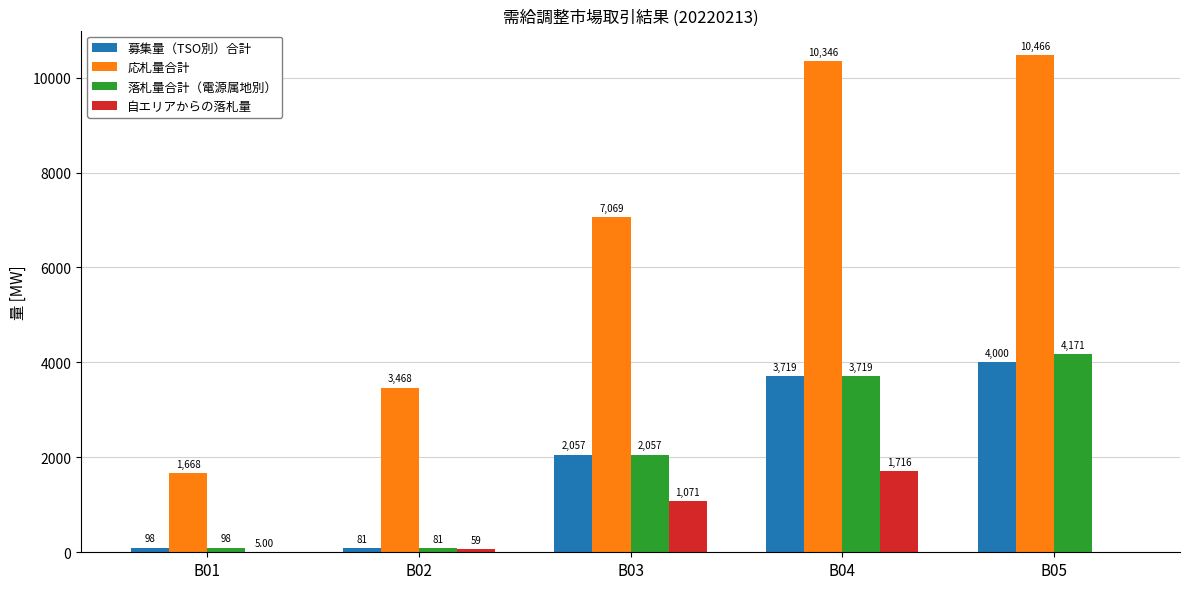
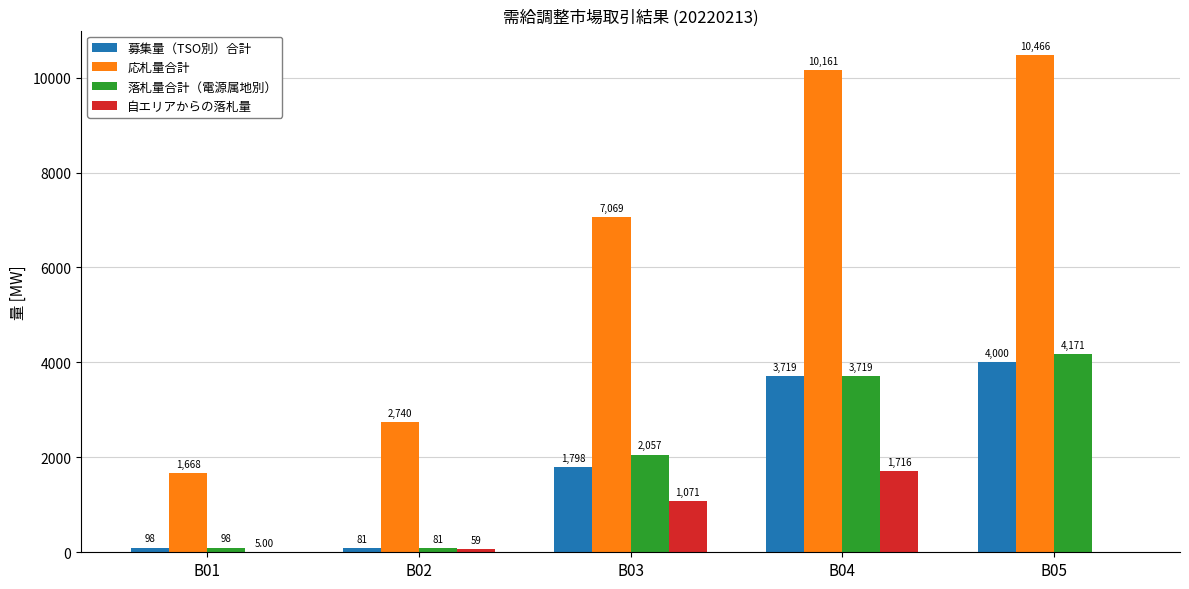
  {
    "募集量（TSO別）合計": {
      "B01": "98",
      "B02": "81",
-     "B03": "2,057",
+     "B03": "1,798",
      "B04": "3,719",
      "B05": "4,000"
    },
    "応札量合計": {
      "B01": "1,668",
-     "B02": "3,468",
+     "B02": "2,740",
      "B03": "7,069",
-     "B04": "10,346",
+     "B04": "10,161",
      "B05": "10,466"
    },
    "落札量合計（電源属地別）": {
      "B01": "98",
      "B02": "81",
      "B03": "2,057",
      "B04": "3,719",
      "B05": "4,171"
    },
    "自エリアからの落札量": {
      "B01": "5.00",
      "B02": "59",
      "B03": "1,071",
      "B04": "1,716"
    }
  }
